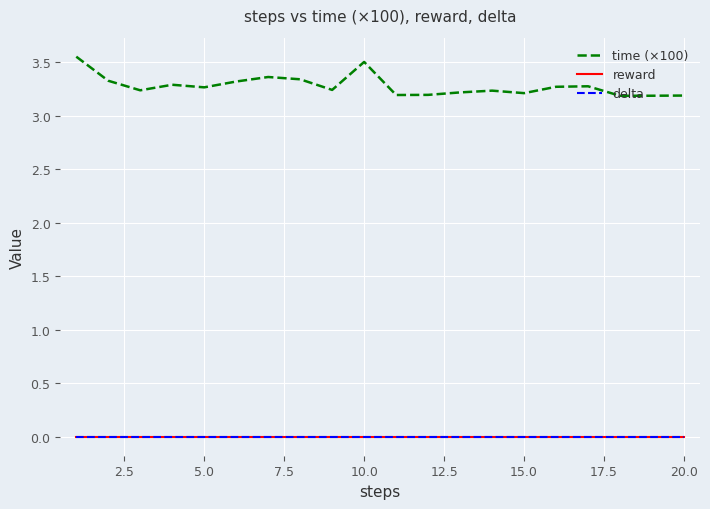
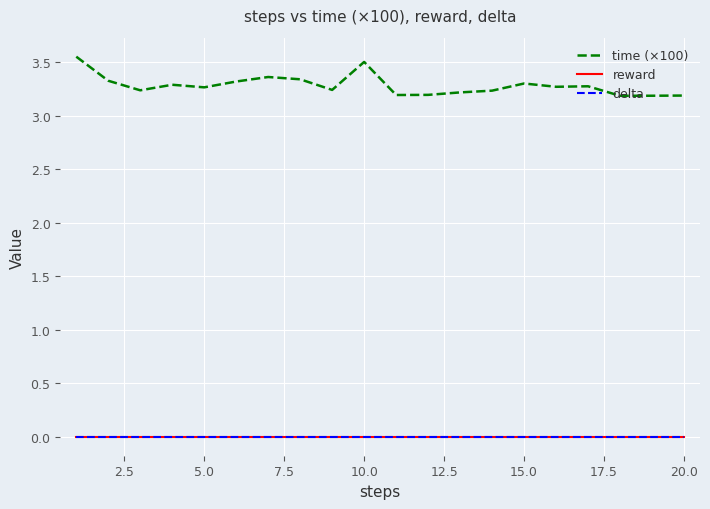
  {
    "time (×100)": {
      "5.0": 3.26,
      "10.0": 3.50,
-     "15.0": 3.21
+     "15.0": 3.30
    },
    "delta": {
      "5.0": 0.00,
      "10.0": 0.00,
      "15.0": 0.00,
      "20.0": 0.00
    }
  }
